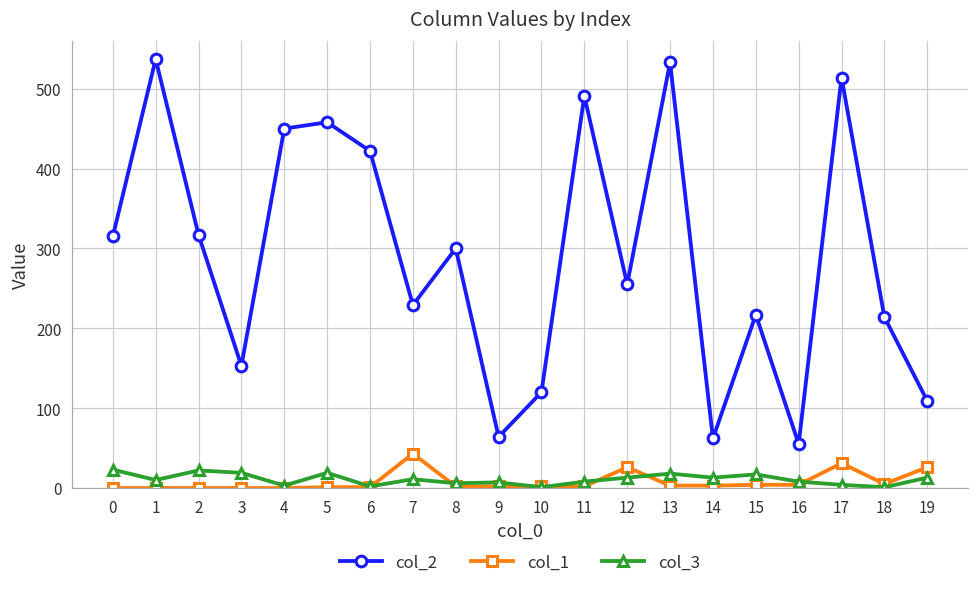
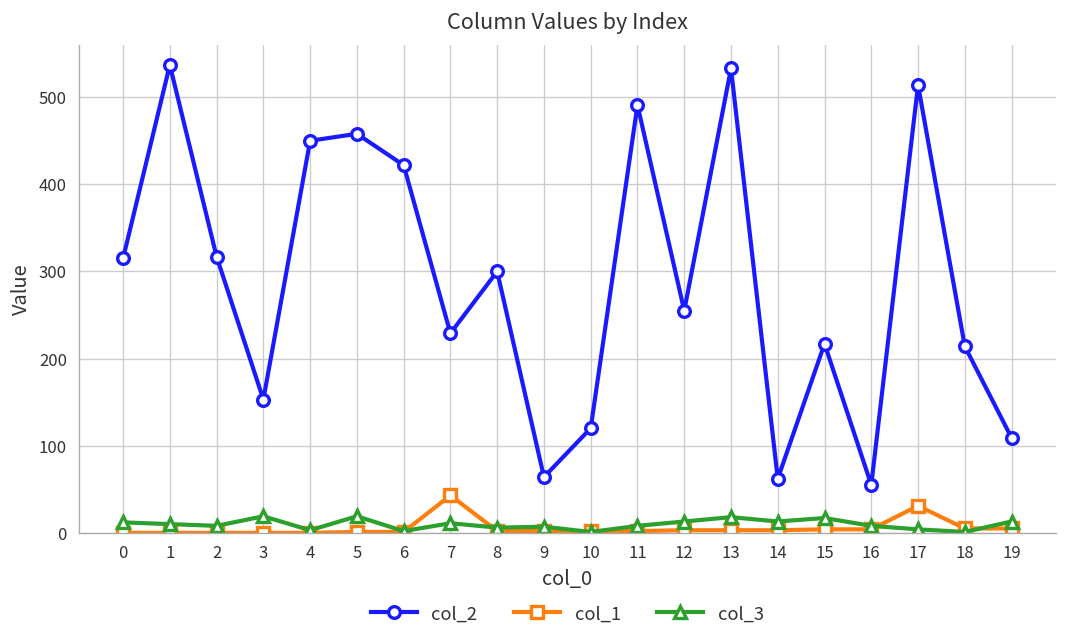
  {
    "col_2": {
      "0": 320,
      "1": 540,
      "2": 320,
      "3": 150,
      "4": 450,
      "5": 460,
      "6": 420,
      "7": 230,
      "8": 300,
      "9": 60,
      "10": 120,
      "11": 490,
      "12": 260,
      "13": 530,
      "14": 60,
      "15": 220,
      "16": 60,
      "17": 510,
      "18": 210,
      "19": 110
    },
    "col_1": {
      "0": 0,
      "1": 0,
      "2": 0,
      "3": 0,
      "5": 0,
      "7": 40,
      "8": 0,
      "9": 0,
      "11": 0,
-     "12": 30,
+     "12": 0,
      "13": 0,
      "14": 0,
      "15": 0,
      "16": 0,
      "17": 30,
      "18": 10,
-     "19": 30
+     "19": 10
    },
    "col_3": {
-     "0": 20,
+     "0": 10,
      "1": 10,
-     "2": 20,
+     "2": 10,
      "3": 20,
      "5": 20,
      "7": 10,
      "8": 10,
      "9": 10,
      "11": 10,
      "12": 10,
      "13": 20,
      "14": 10,
      "15": 20,
      "16": 10,
      "17": 0,
      "18": 0,
      "19": 10
    }
  }
